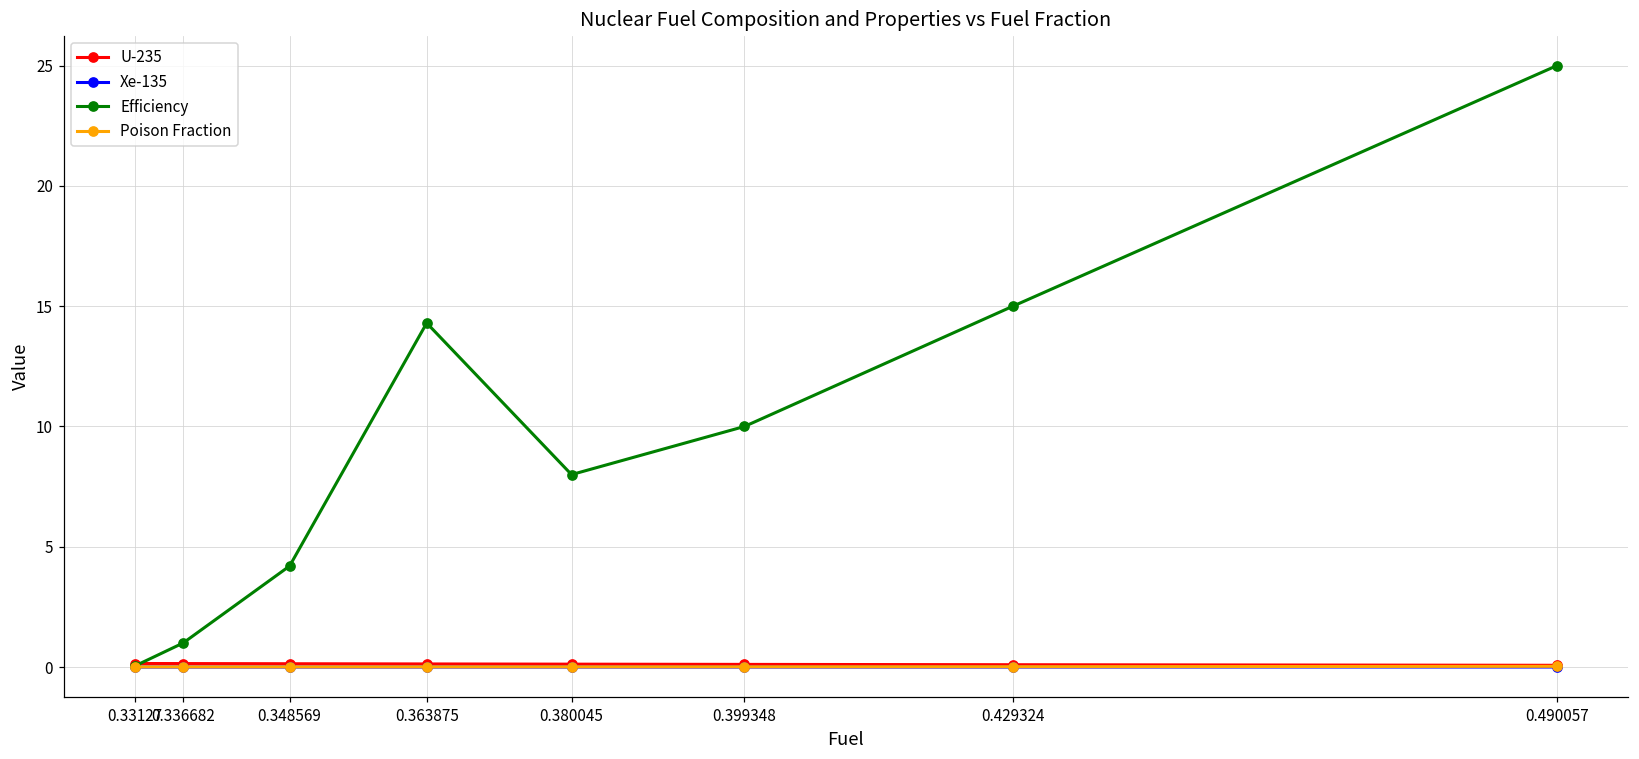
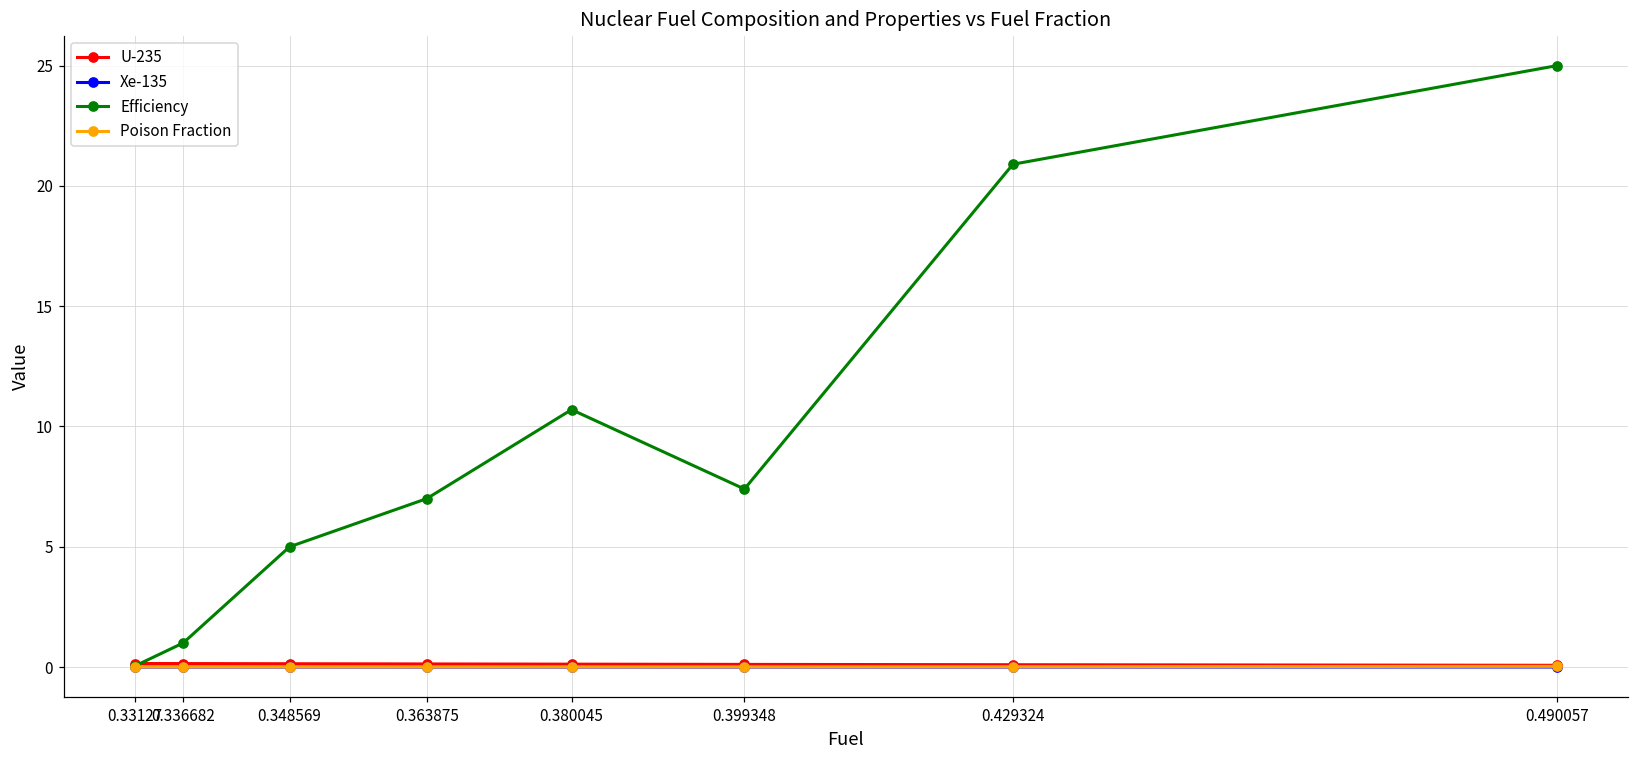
  {
    "U-235": {
      "0.348569": 0.1,
      "0.363875": 0.1
    },
    "Poison Fraction": {
      "0.348569": 0.0,
      "0.363875": 0.0,
      "0.380045": 0.0
    },
    "Efficiency": {
-     "0.348569": 4.2,
-     "0.363875": 14.3,
-     "0.380045": 8.0,
-     "0.399348": 10.0,
-     "0.429324": 15.0,
+     "0.348569": 5.0,
+     "0.363875": 7.0,
+     "0.380045": 10.7,
+     "0.399348": 7.4,
+     "0.429324": 20.9,
      "0.490057": 25.0
    }
  }
